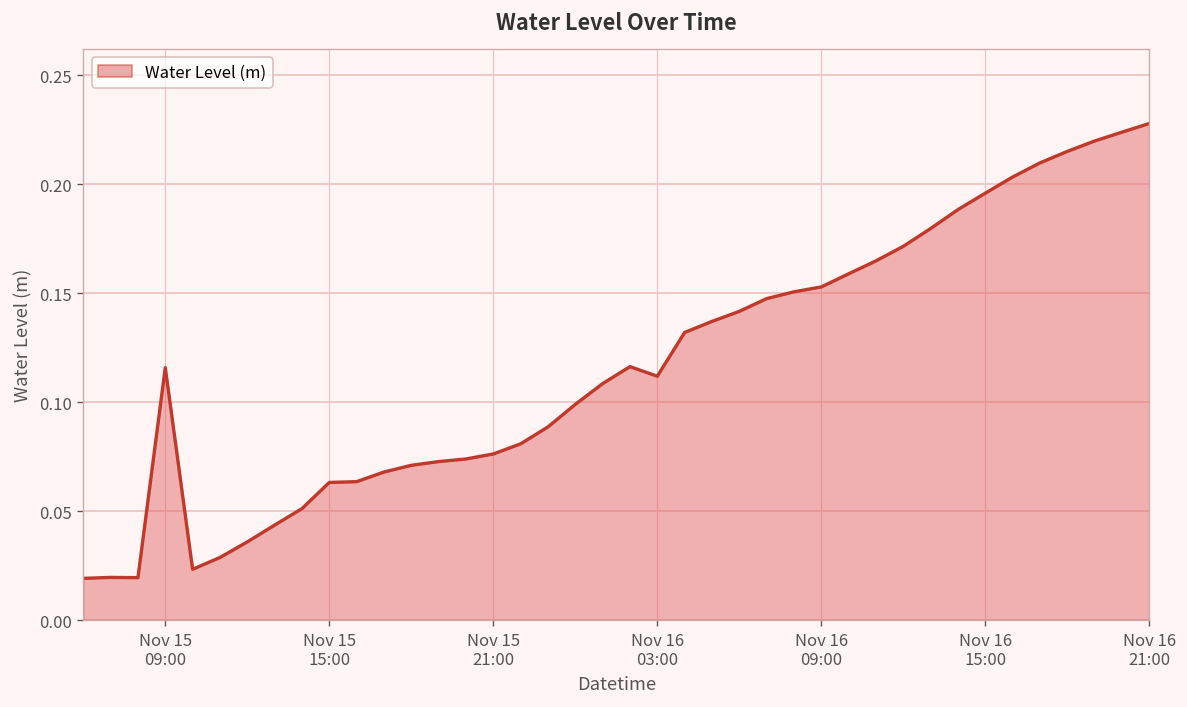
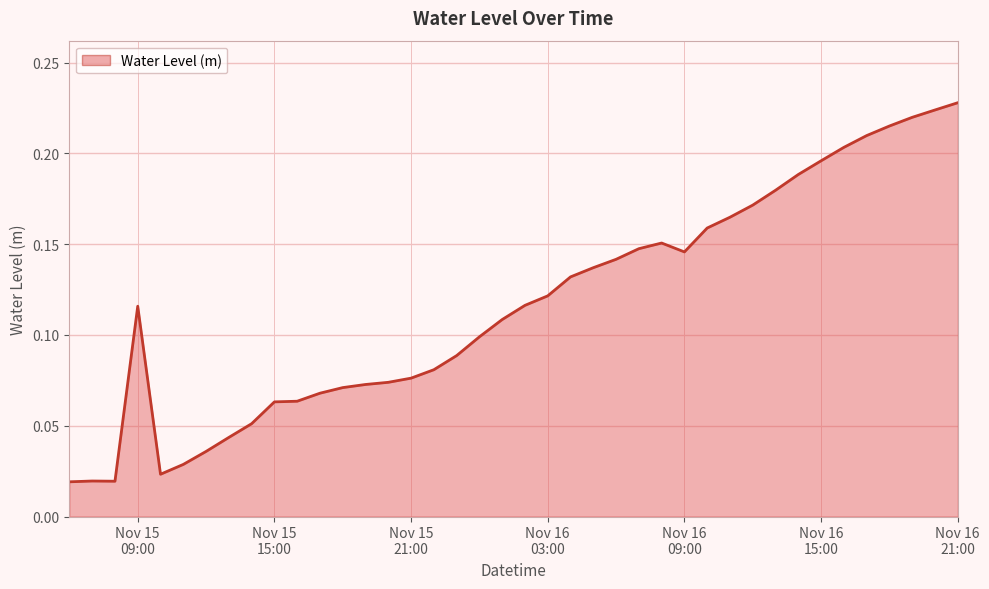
  {
    "Nov 15 09:00": 0.116,
    "Nov 15 15:00": 0.063,
    "Nov 15 21:00": 0.076,
-   "Nov 16 03:00": 0.112,
-   "Nov 16 09:00": 0.153,
+   "Nov 16 03:00": 0.122,
+   "Nov 16 09:00": 0.146,
    "Nov 16 15:00": 0.196,
    "Nov 16 21:00": 0.228
  }
